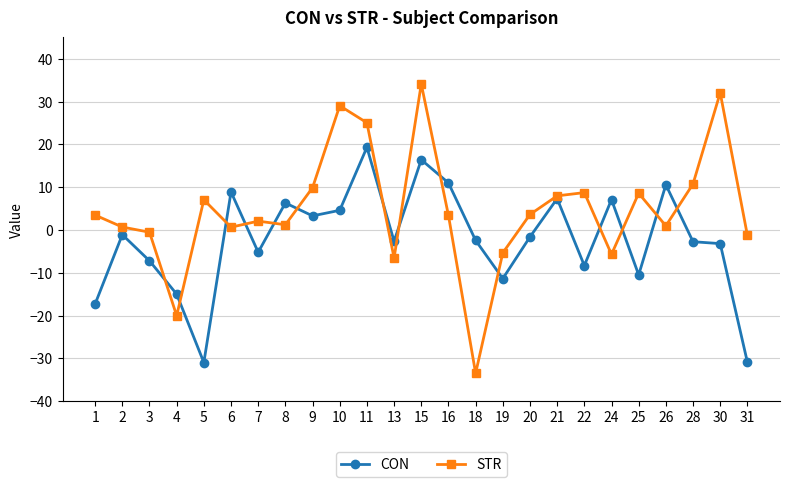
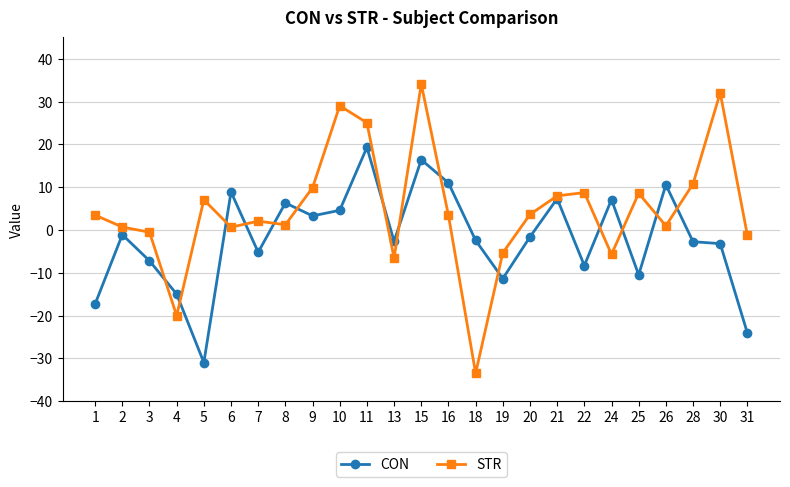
  {
    "CON": {
      "1": -17,
      "2": -1,
      "3": -7,
      "4": -15,
      "5": -31,
      "6": 9,
      "7": -5,
      "8": 6,
      "9": 3,
      "10": 5,
      "11": 19,
      "13": -3,
      "15": 16,
      "16": 11,
      "18": -2,
      "19": -11,
      "20": -2,
      "21": 7,
      "22": -8,
      "24": 7,
      "25": -10,
      "26": 11,
      "28": -3,
      "30": -3,
-     "31": -31
+     "31": -24
    },
    "STR": {
      "1": 3,
      "2": 1,
      "3": -1,
      "4": -20,
      "5": 7,
      "6": 1,
      "7": 2,
      "8": 1,
      "9": 10,
      "10": 29,
      "11": 25,
      "13": -7,
      "15": 34,
      "16": 3,
      "18": -33,
      "19": -5,
      "20": 4,
      "21": 8,
      "22": 9,
      "24": -6,
      "25": 9,
      "26": 1,
      "28": 11,
      "30": 32,
      "31": -1
    }
  }
